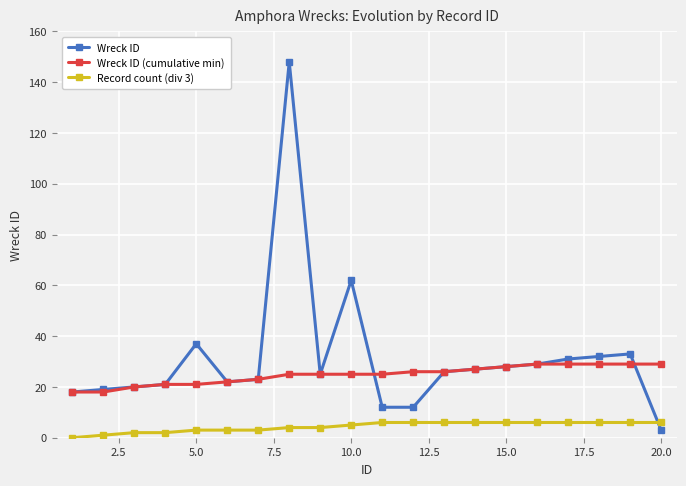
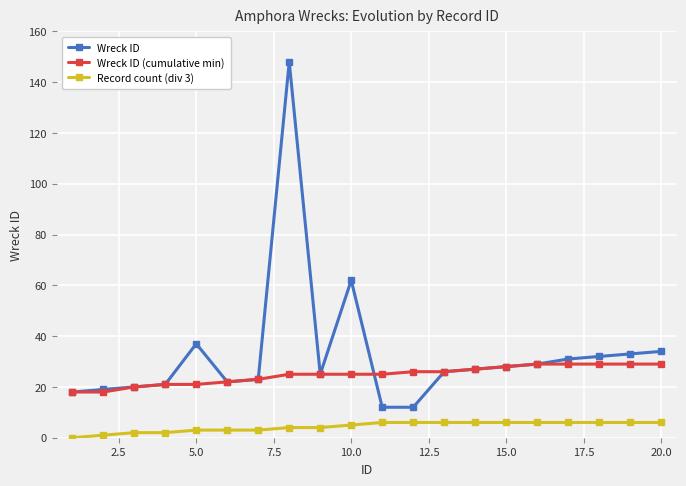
  {
    "Wreck ID": {
      "5.0": 37,
      "10.0": 62,
-     "20.0": 3
+     "20.0": 34
    },
    "Wreck ID (cumulative min)": {
      "5.0": 21,
      "10.0": 25,
      "20.0": 29
    },
    "Record count (div 3)": {
      "5.0": 3,
      "10.0": 5,
      "15.0": 6,
      "20.0": 6
    }
  }
